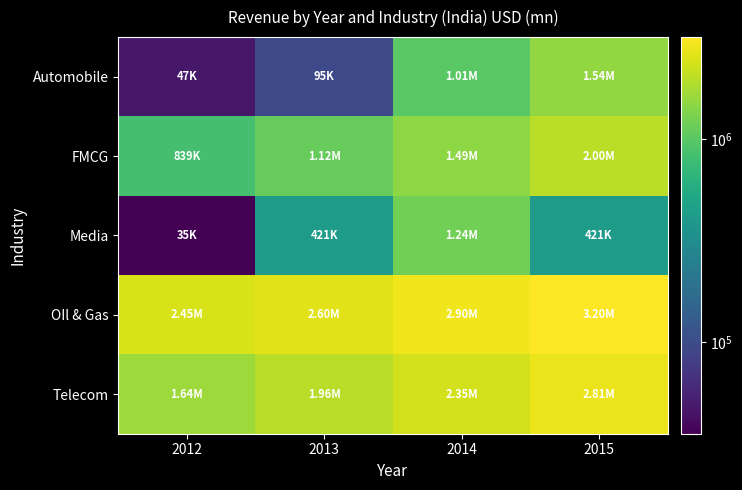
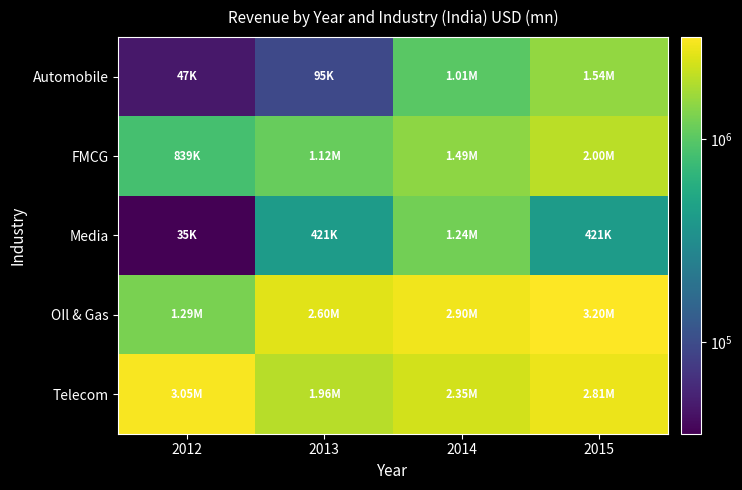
  {
    "Automobile": {
      "2012": "47K",
      "2013": "95K",
      "2014": "1.01M",
      "2015": "1.54M"
    },
    "FMCG": {
      "2012": "839K",
      "2013": "1.12M",
      "2014": "1.49M",
      "2015": "2.00M"
    },
    "Media": {
      "2012": "35K",
      "2013": "421K",
      "2014": "1.24M",
      "2015": "421K"
    },
    "OIl & Gas": {
-     "2012": "2.45M",
+     "2012": "1.29M",
      "2013": "2.60M",
      "2014": "2.90M",
      "2015": "3.20M"
    },
    "Telecom": {
-     "2012": "1.64M",
+     "2012": "3.05M",
      "2013": "1.96M",
      "2014": "2.35M",
      "2015": "2.81M"
    }
  }
